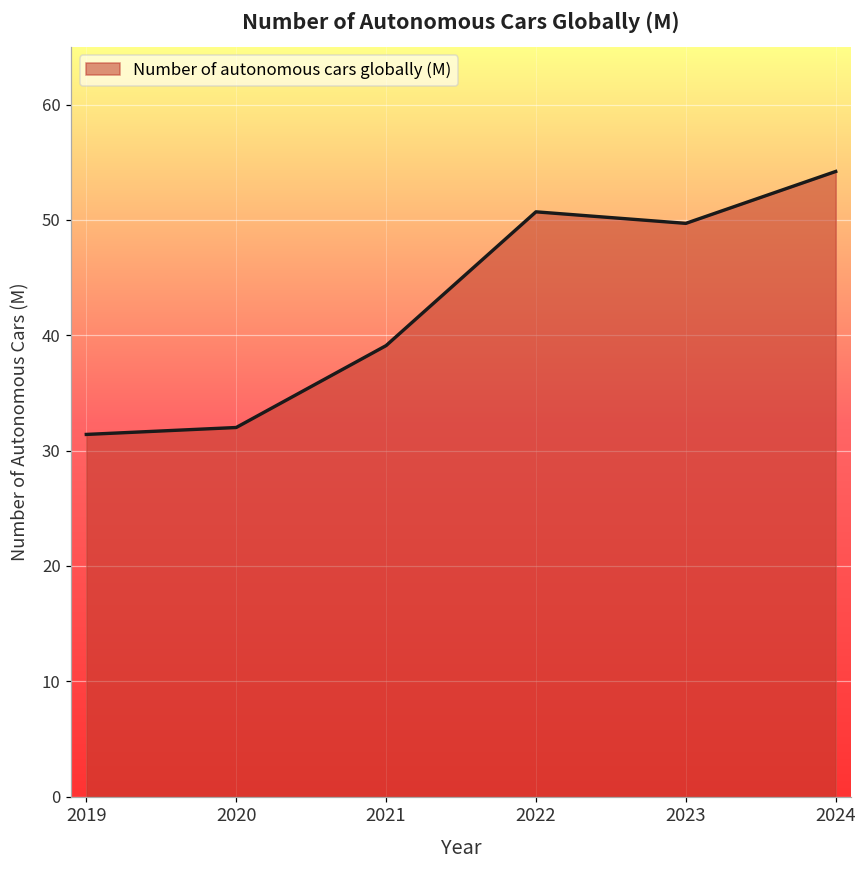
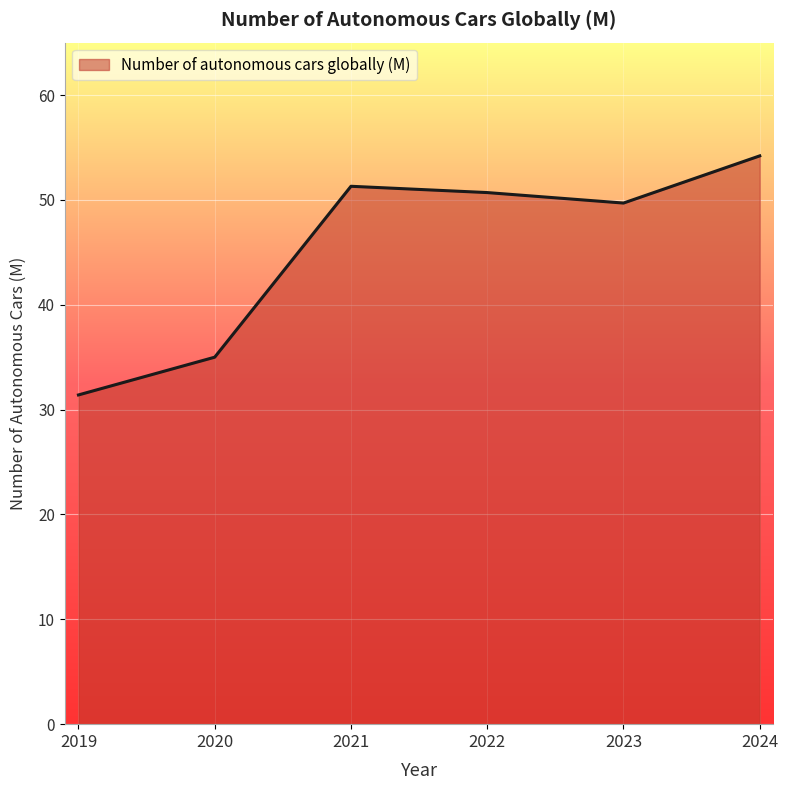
  {
    "2019": 31.4,
-   "2020": 32,
-   "2021": 39.1,
+   "2020": 35,
+   "2021": 51.3,
    "2022": 50.7,
    "2023": 49.7,
    "2024": 54.2
  }
